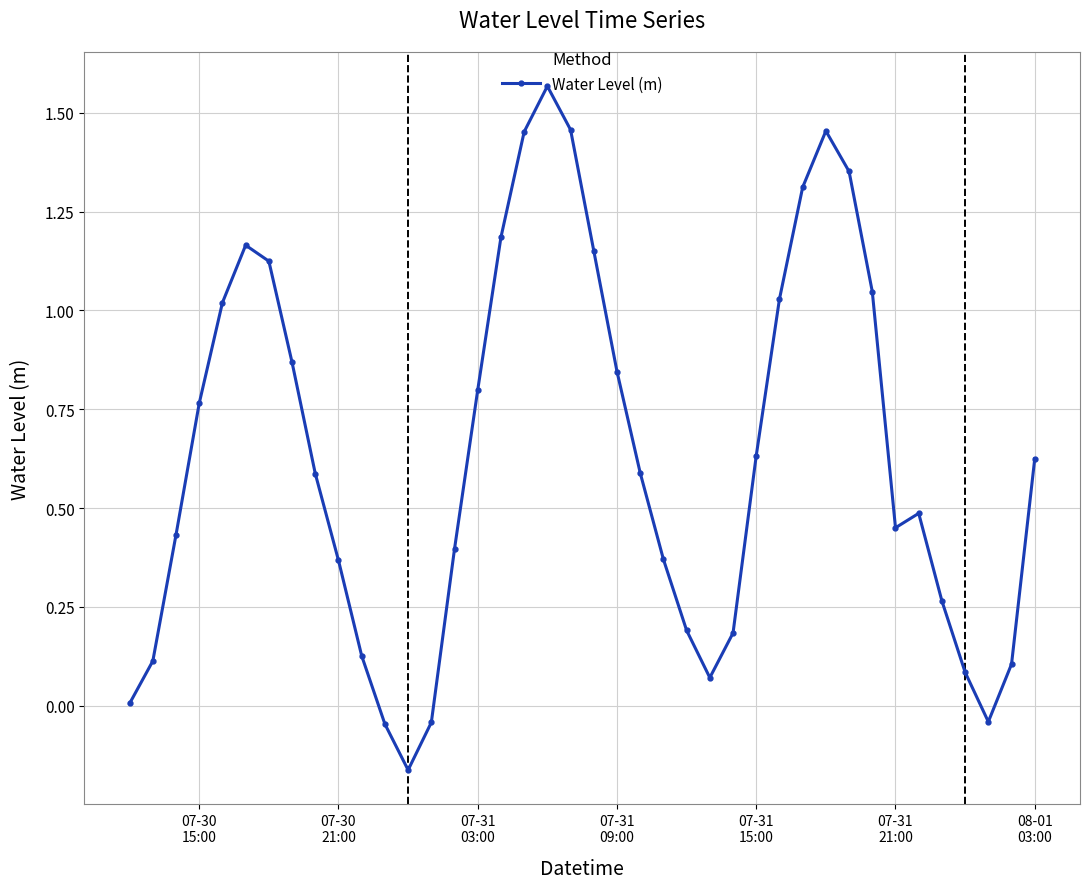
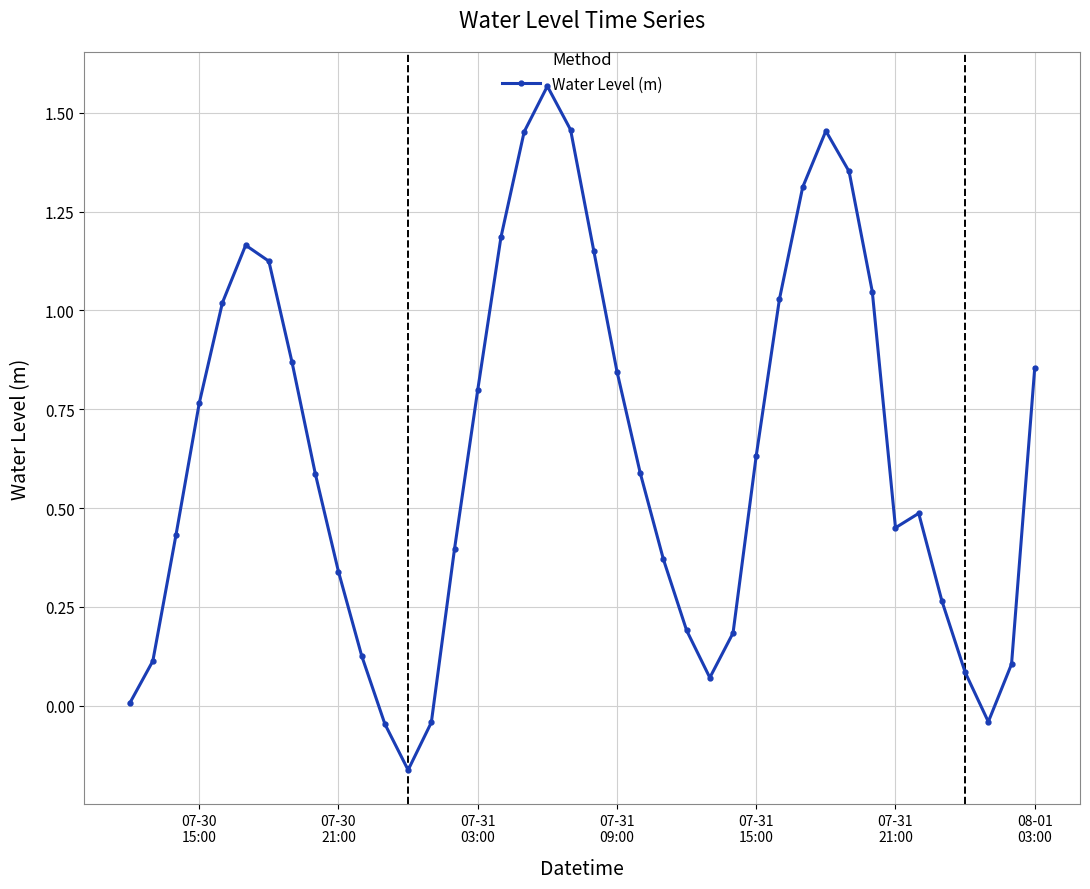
  {
    "07-30 15:00": 0.77,
-   "07-30 21:00": 0.37,
+   "07-30 21:00": 0.34,
    "07-31 03:00": 0.80,
    "07-31 09:00": 0.85,
    "07-31 15:00": 0.63,
    "07-31 21:00": 0.45,
-   "08-01 03:00": 0.62
+   "08-01 03:00": 0.85
  }
